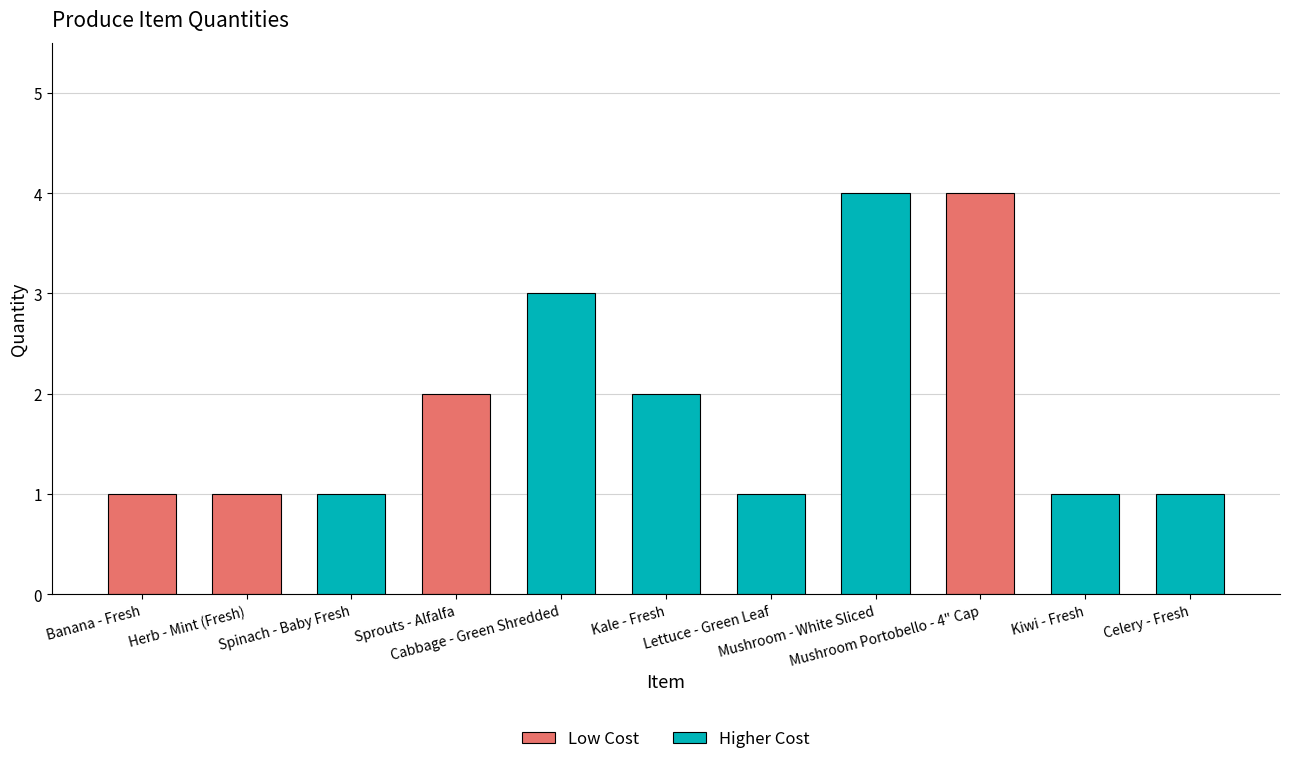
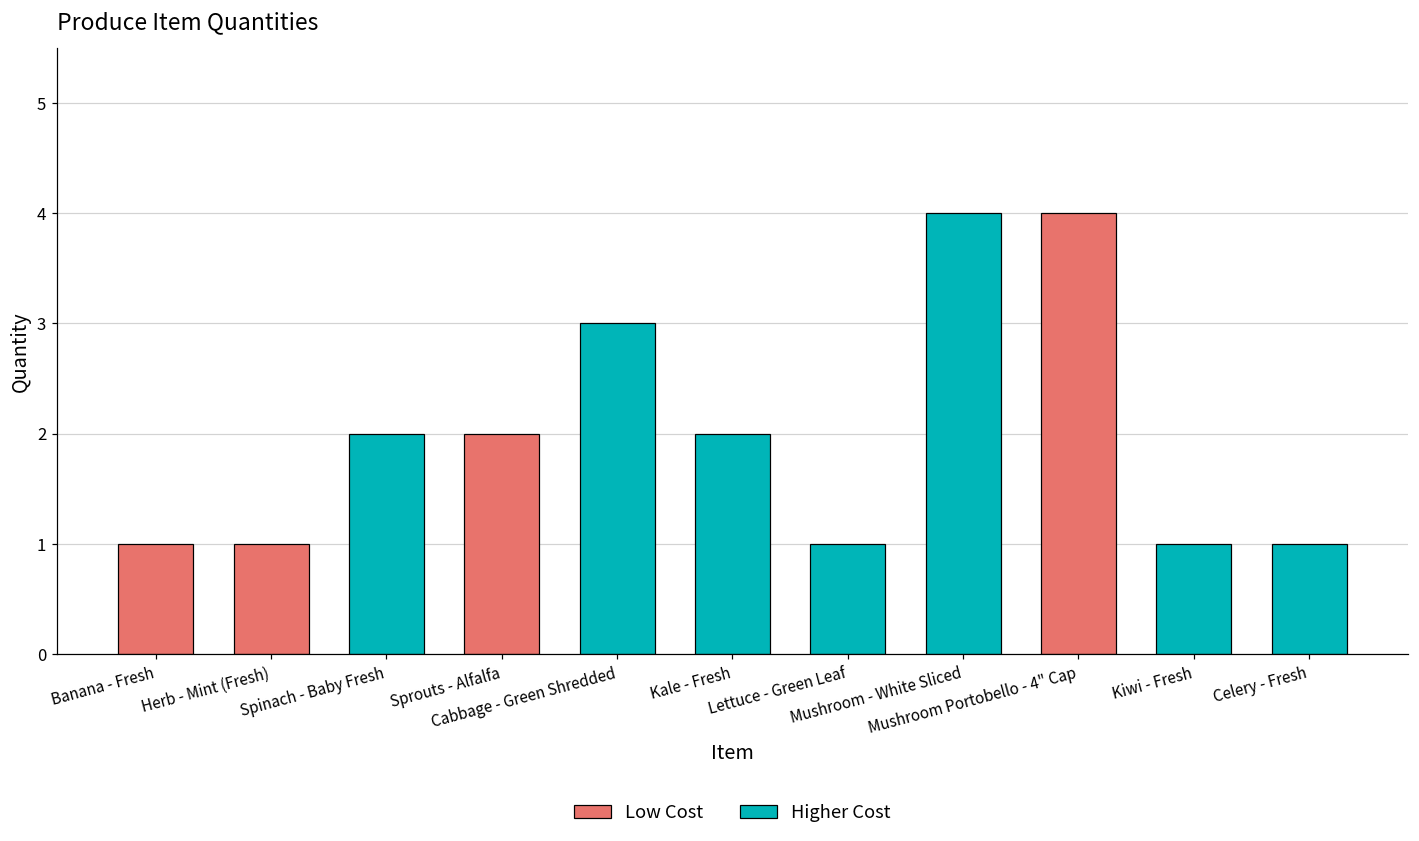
  {
    "Low Cost": {
      "Banana - Fresh": 1,
      "Herb - Mint (Fresh)": 1,
      "Sprouts - Alfalfa": 2,
      "Mushroom Portobello - 4\" Cap": 4
    },
    "Higher Cost": {
-     "Spinach - Baby Fresh": 1,
+     "Spinach - Baby Fresh": 2,
      "Cabbage - Green Shredded": 3,
      "Kale - Fresh": 2,
      "Lettuce - Green Leaf": 1,
      "Mushroom - White Sliced": 4,
      "Kiwi - Fresh": 1,
      "Celery - Fresh": 1
    }
  }
